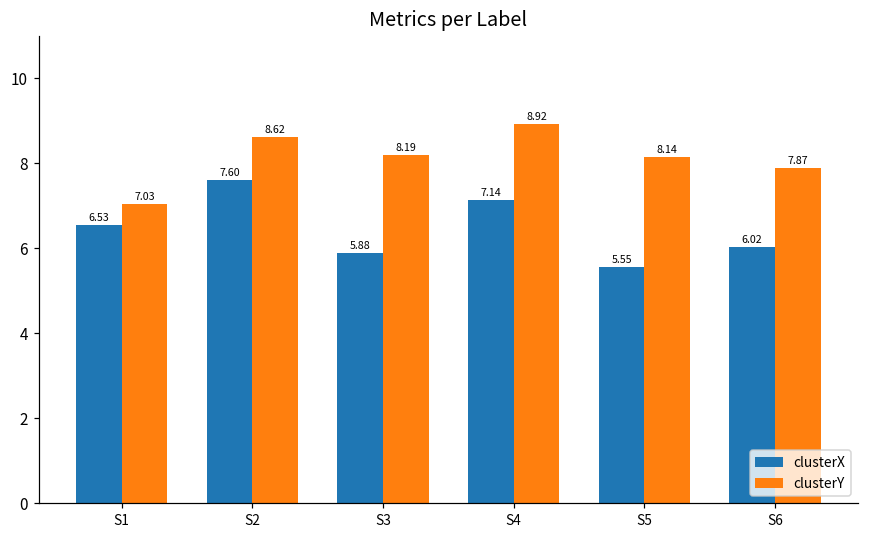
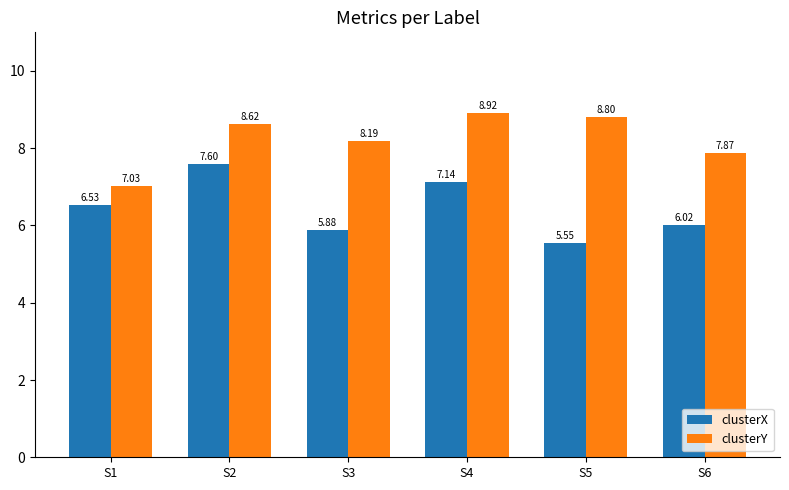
  {
    "clusterX": {
      "S1": 6.53,
      "S2": 7.60,
      "S3": 5.88,
      "S4": 7.14,
      "S5": 5.55,
      "S6": 6.02
    },
    "clusterY": {
      "S1": 7.03,
      "S2": 8.62,
      "S3": 8.19,
      "S4": 8.92,
-     "S5": 8.14,
+     "S5": 8.80,
      "S6": 7.87
    }
  }
